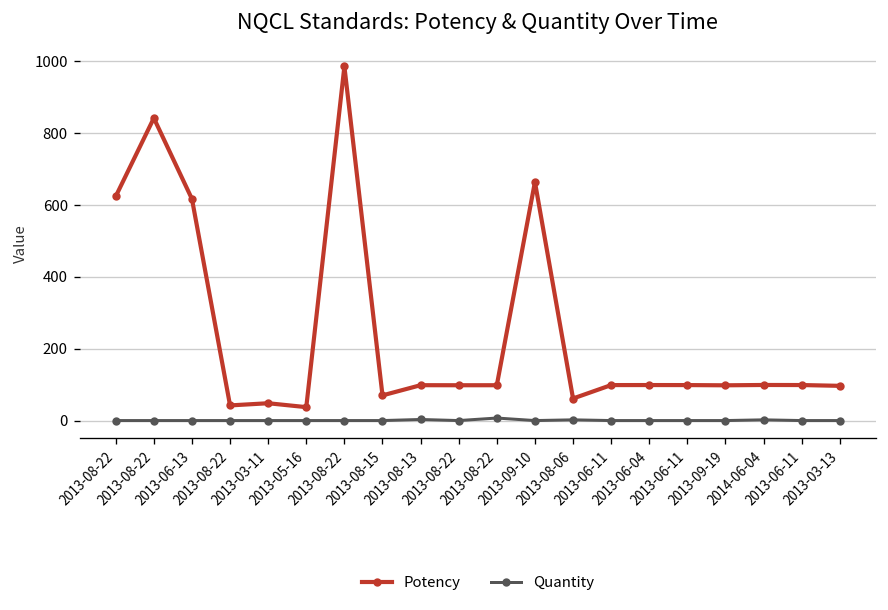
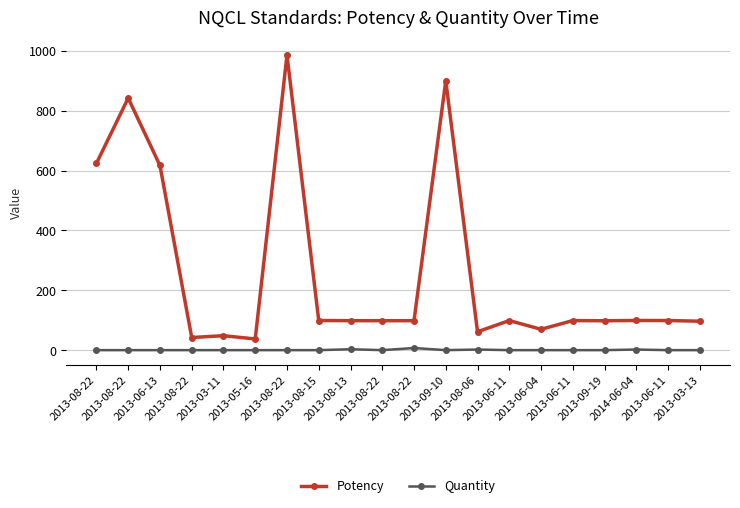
  {
    "Potency": {
      "2013-06-13": 620,
      "2013-03-11": 50,
      "2013-05-16": 40,
-     "2013-08-15": 70,
+     "2013-08-15": 100,
      "2013-08-13": 100,
-     "2013-09-10": 660,
+     "2013-09-10": 900,
      "2013-08-06": 60,
-     "2013-06-04": 100,
+     "2013-06-04": 70,
      "2013-09-19": 100,
      "2014-06-04": 100,
      "2013-03-13": 100
    },
    "Quantity": {
      "2013-06-13": 0,
      "2013-03-11": 0,
      "2013-05-16": 0,
      "2013-08-15": 0,
      "2013-08-13": 0,
      "2013-09-10": 0,
      "2013-08-06": 0,
      "2013-06-04": 0,
      "2013-09-19": 0,
      "2014-06-04": 0,
      "2013-03-13": 0
    }
  }
